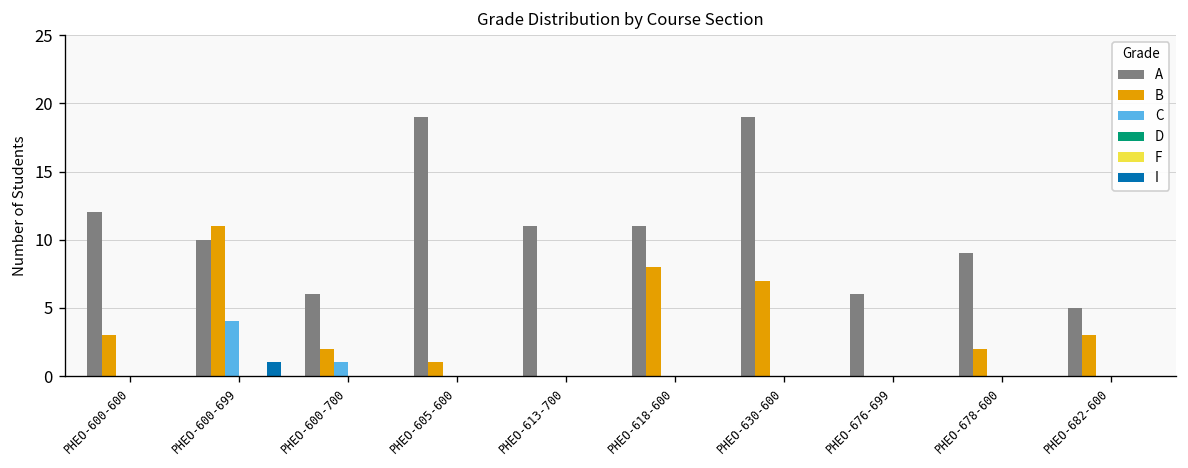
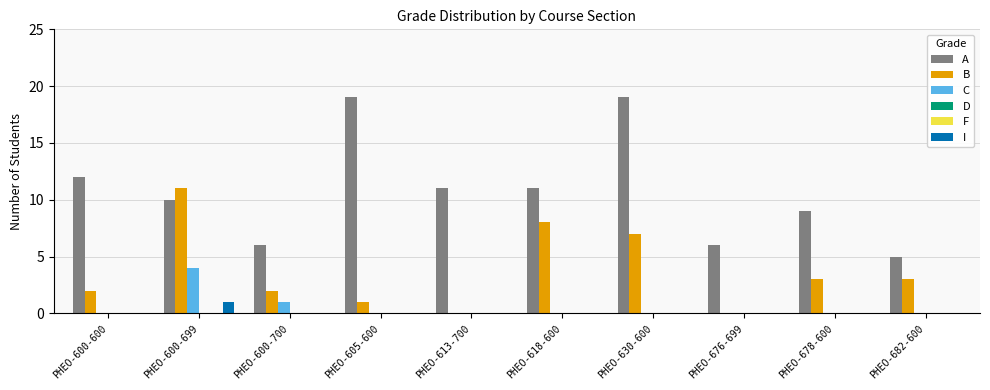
  {
    "A": {
      "PHEO-600-600": 12,
      "PHEO-600-699": 10,
      "PHEO-600-700": 6,
      "PHEO-605-600": 19,
      "PHEO-613-700": 11,
      "PHEO-618-600": 11,
      "PHEO-630-600": 19,
      "PHEO-676-699": 6,
      "PHEO-678-600": 9,
      "PHEO-682-600": 5
    },
    "B": {
-     "PHEO-600-600": 3,
+     "PHEO-600-600": 2,
      "PHEO-600-699": 11,
      "PHEO-600-700": 2,
      "PHEO-605-600": 1,
      "PHEO-613-700": 0,
      "PHEO-618-600": 8,
      "PHEO-630-600": 7,
      "PHEO-676-699": 0,
-     "PHEO-678-600": 2,
+     "PHEO-678-600": 3,
      "PHEO-682-600": 3
    },
    "C": {
      "PHEO-600-600": 0,
      "PHEO-600-699": 4,
      "PHEO-600-700": 1,
      "PHEO-605-600": 0,
      "PHEO-613-700": 0,
      "PHEO-618-600": 0,
      "PHEO-630-600": 0,
      "PHEO-676-699": 0,
      "PHEO-678-600": 0,
      "PHEO-682-600": 0
    },
    "D": {
      "PHEO-600-600": 0,
      "PHEO-600-699": 0,
      "PHEO-600-700": 0,
      "PHEO-605-600": 0,
      "PHEO-613-700": 0,
      "PHEO-618-600": 0,
      "PHEO-630-600": 0,
      "PHEO-676-699": 0,
      "PHEO-678-600": 0,
      "PHEO-682-600": 0
    },
    "F": {
      "PHEO-600-600": 0,
      "PHEO-600-699": 0,
      "PHEO-600-700": 0,
      "PHEO-605-600": 0,
      "PHEO-613-700": 0,
      "PHEO-618-600": 0,
      "PHEO-630-600": 0,
      "PHEO-676-699": 0,
      "PHEO-678-600": 0,
      "PHEO-682-600": 0
    },
    "I": {
      "PHEO-600-600": 0,
      "PHEO-600-699": 1,
      "PHEO-600-700": 0,
      "PHEO-605-600": 0,
      "PHEO-613-700": 0,
      "PHEO-618-600": 0,
      "PHEO-630-600": 0,
      "PHEO-676-699": 0,
      "PHEO-678-600": 0,
      "PHEO-682-600": 0
    }
  }
